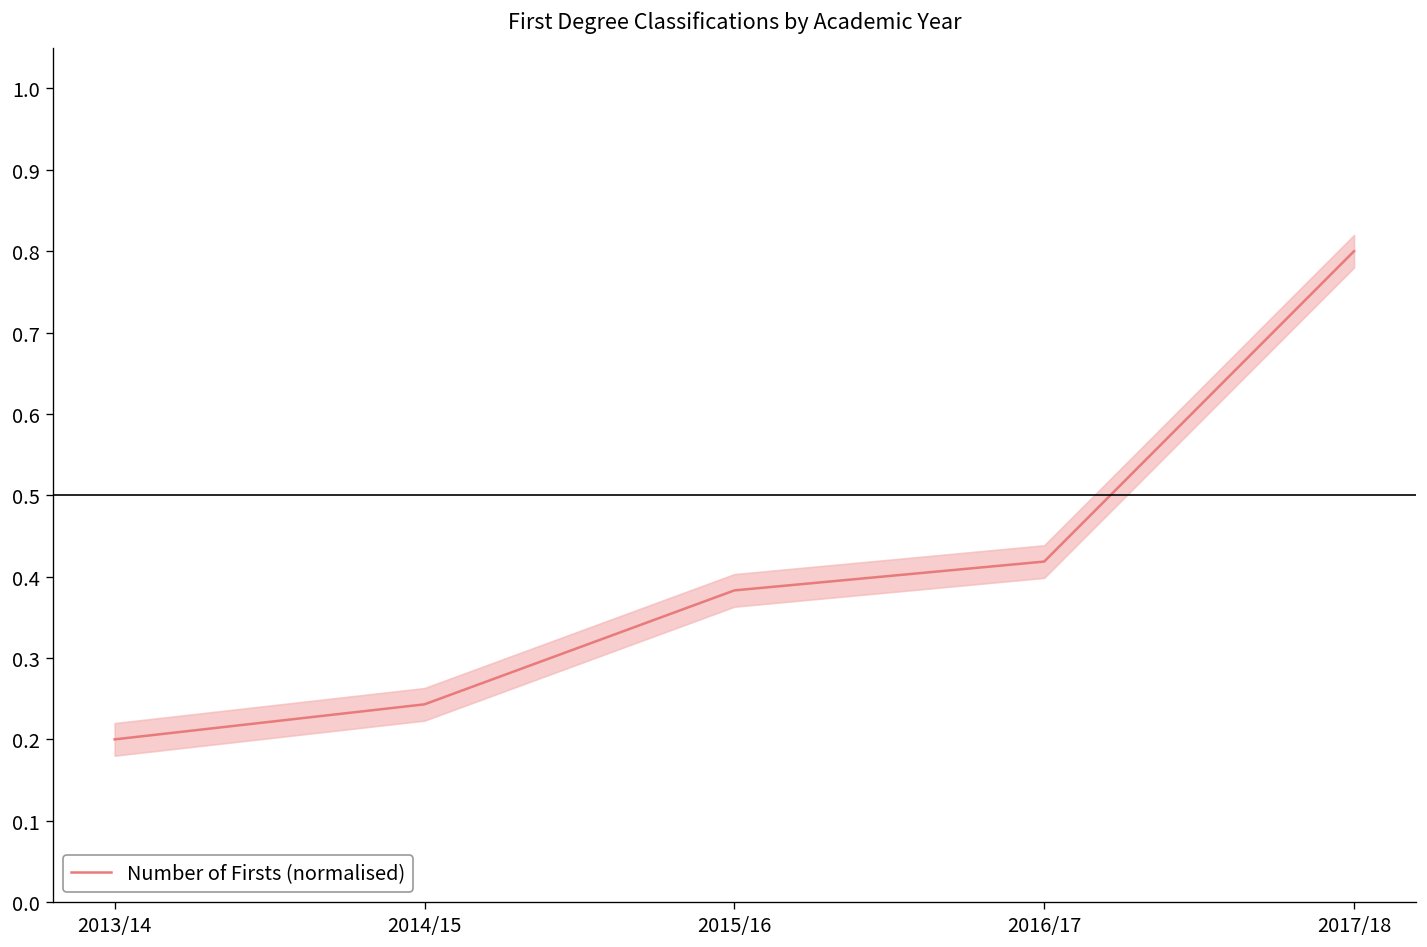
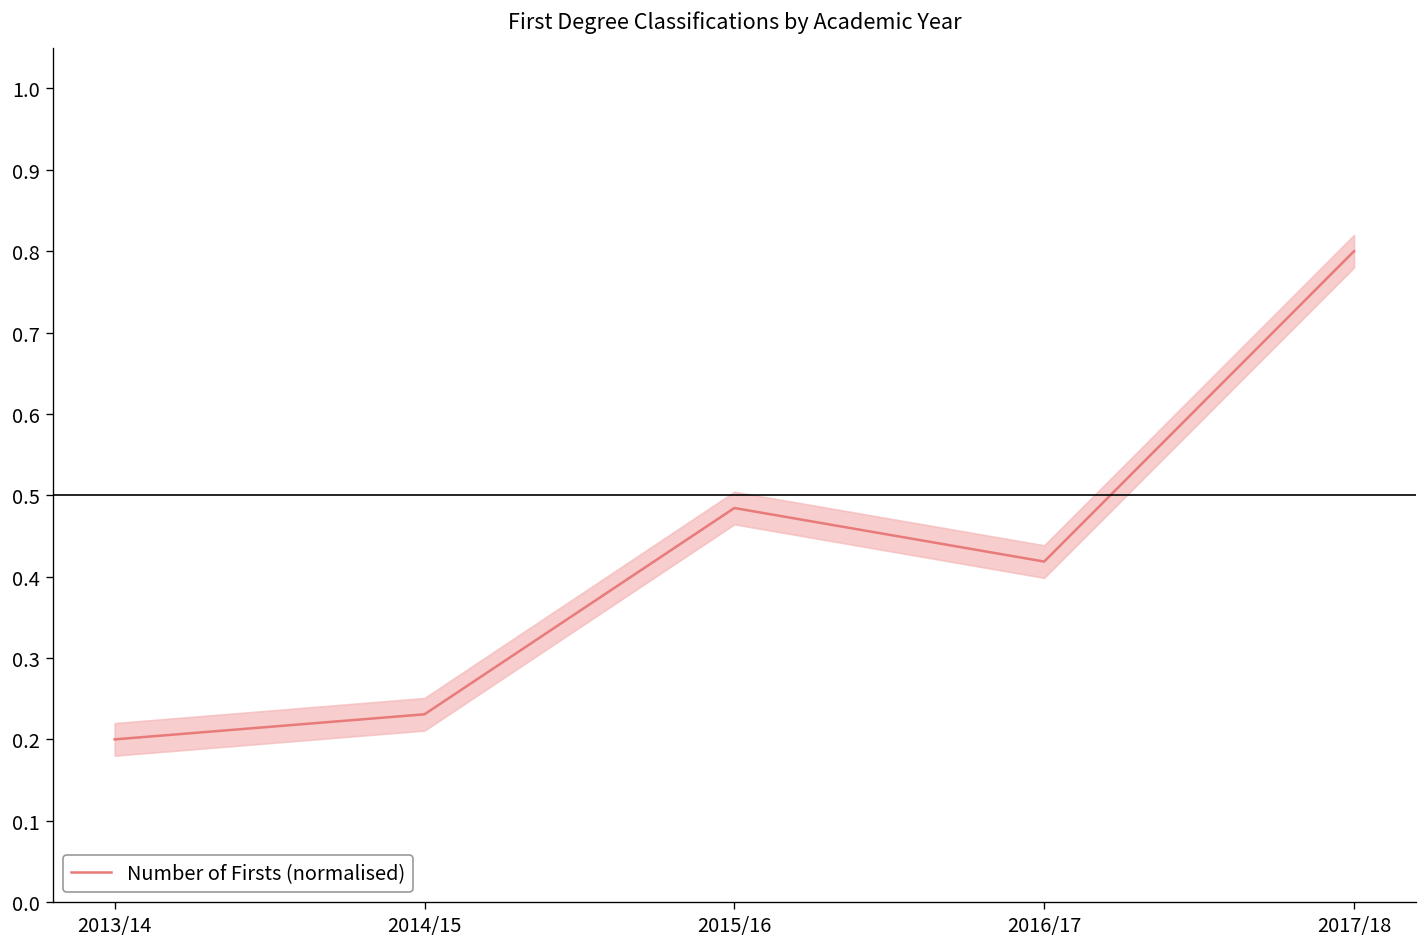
  {
    "Number of Firsts (normalised)": {
      "2013/14": 0.20,
-     "2014/15": 0.24,
-     "2015/16": 0.38,
+     "2014/15": 0.23,
+     "2015/16": 0.48,
      "2016/17": 0.42,
      "2017/18": 0.80
    }
  }
